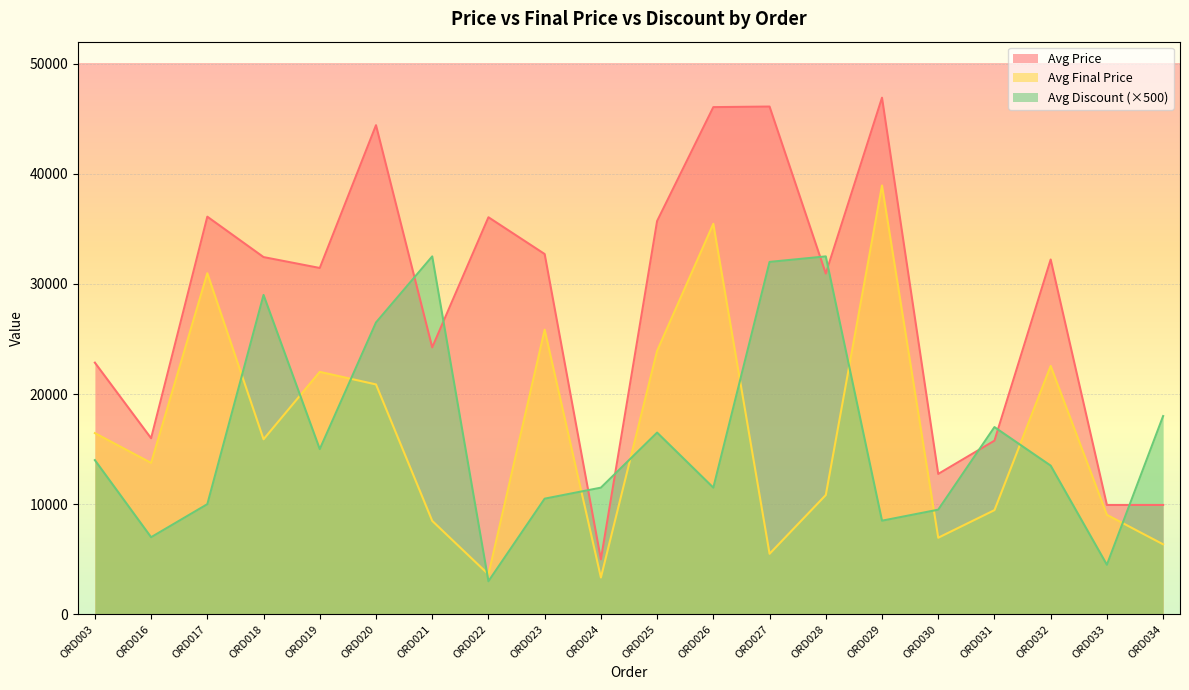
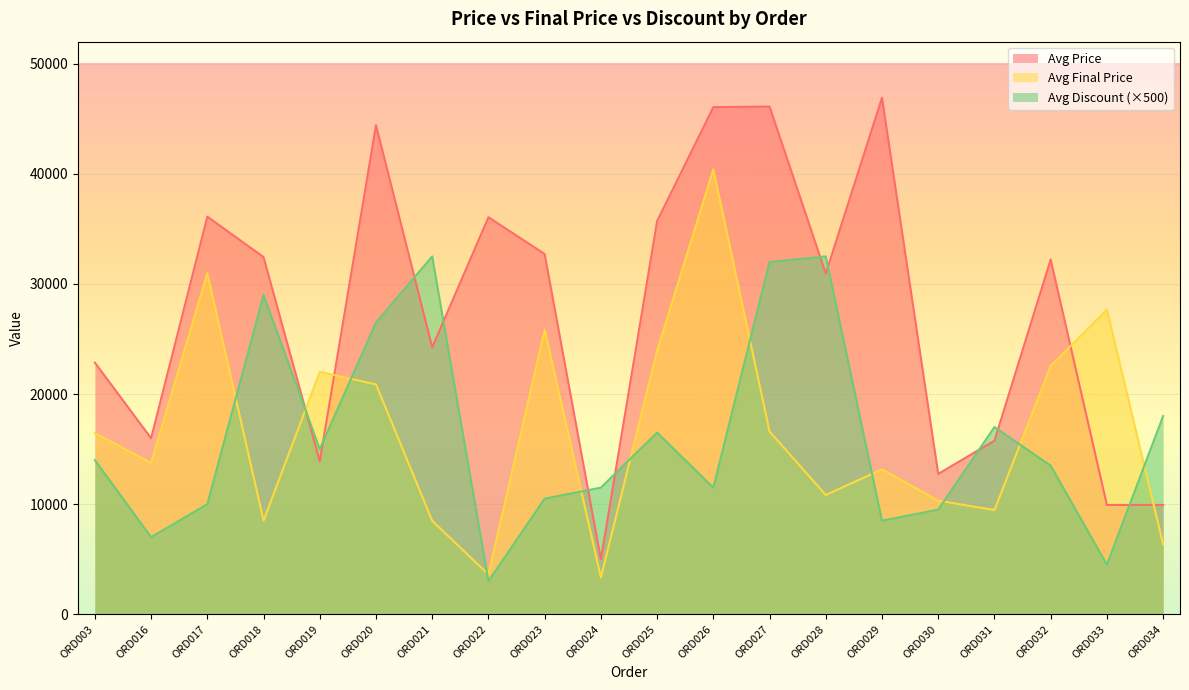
  {
    "Avg Price": {
      "ORD003": 22900,
      "ORD016": 16000,
      "ORD017": 36100,
      "ORD018": 32400,
-     "ORD019": 31400,
+     "ORD019": 13900,
      "ORD020": 44400,
      "ORD021": 24200,
      "ORD022": 36100,
      "ORD023": 32700,
      "ORD024": 5000,
      "ORD025": 35700,
      "ORD026": 46100,
      "ORD027": 46100,
      "ORD028": 30900,
      "ORD029": 46900,
      "ORD030": 12700,
      "ORD031": 15800,
      "ORD032": 32200,
      "ORD033": 9900,
      "ORD034": 9900
    },
    "Avg Final Price": {
      "ORD003": 16500,
      "ORD016": 13700,
      "ORD017": 31000,
-     "ORD018": 15900,
+     "ORD018": 8500,
      "ORD019": 22000,
      "ORD020": 20900,
      "ORD021": 8500,
      "ORD022": 3600,
      "ORD023": 25800,
      "ORD024": 3300,
      "ORD025": 23900,
-     "ORD026": 35500,
-     "ORD027": 5500,
+     "ORD026": 40400,
+     "ORD027": 16600,
      "ORD028": 10800,
-     "ORD029": 38900,
-     "ORD030": 7000,
+     "ORD029": 13200,
+     "ORD030": 10300,
      "ORD031": 9500,
      "ORD032": 22600,
-     "ORD033": 9000,
+     "ORD033": 27700,
      "ORD034": 6400
    },
    "Avg Discount (×500)": {
      "ORD003": 14000,
      "ORD016": 7000,
      "ORD017": 10000,
      "ORD018": 29000,
      "ORD019": 15000,
      "ORD020": 26500,
      "ORD021": 32500,
      "ORD022": 3000,
      "ORD023": 10500,
      "ORD024": 11500,
      "ORD025": 16500,
      "ORD026": 11500,
      "ORD027": 32000,
      "ORD028": 32500,
      "ORD029": 8500,
      "ORD030": 9500,
      "ORD031": 17000,
      "ORD032": 13500,
      "ORD033": 4500,
      "ORD034": 18000
    }
  }
